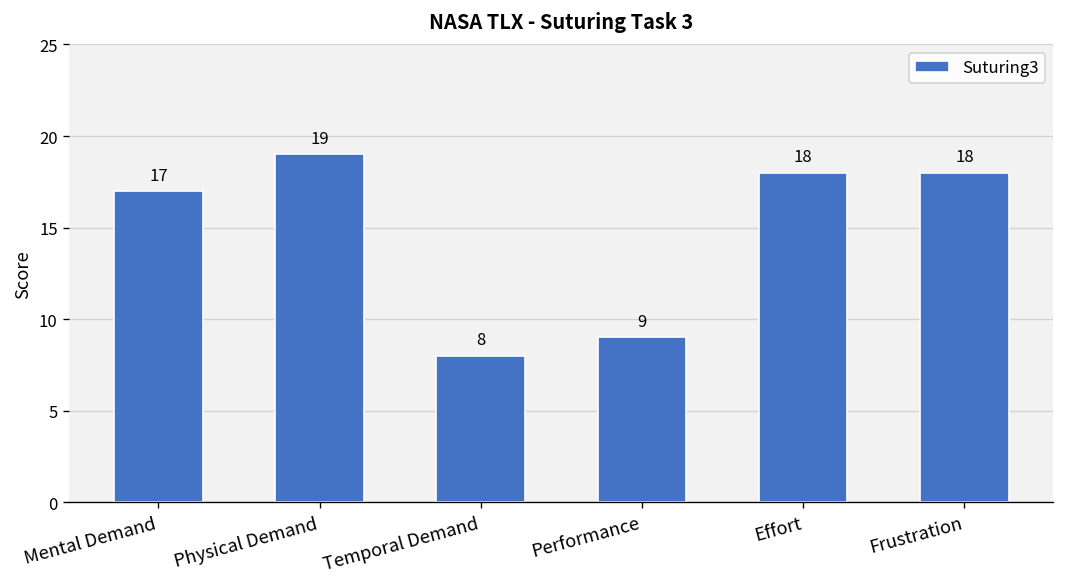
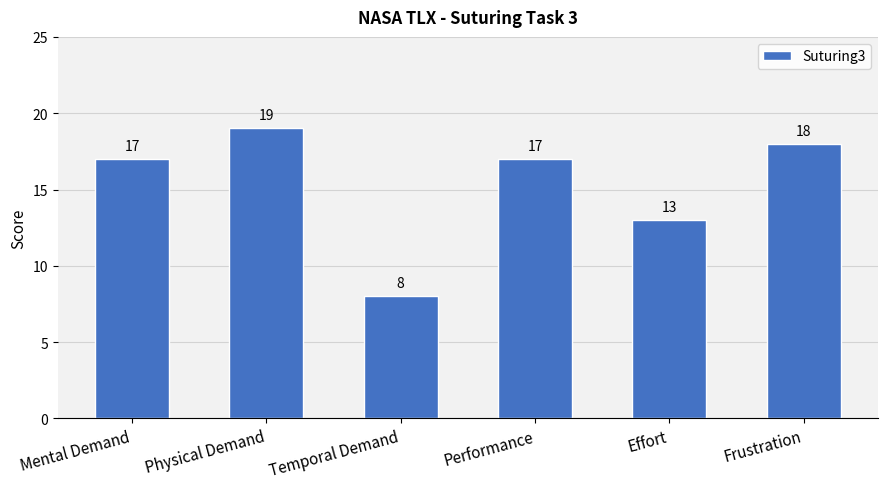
  {
    "Mental Demand": 17,
    "Physical Demand": 19,
    "Temporal Demand": 8,
-   "Performance": 9,
-   "Effort": 18,
+   "Performance": 17,
+   "Effort": 13,
    "Frustration": 18
  }
